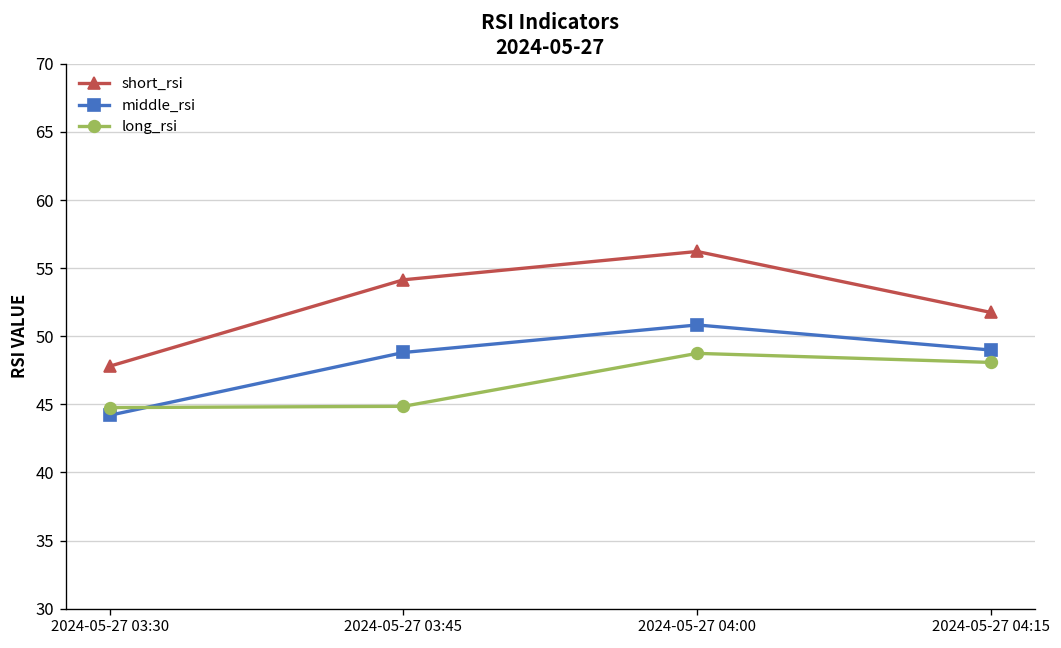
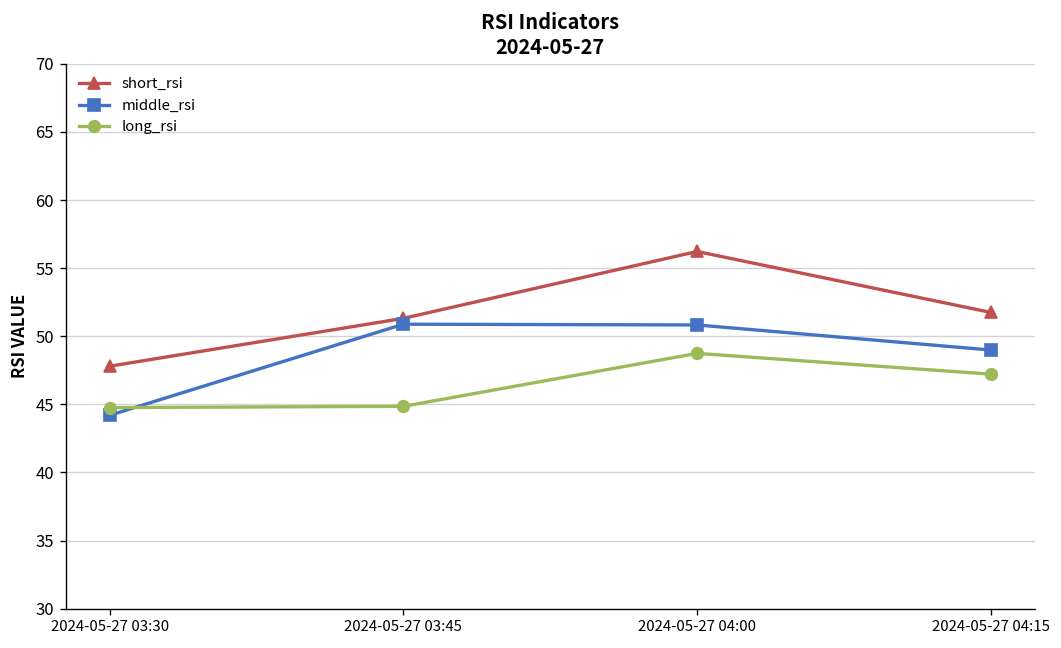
  {
    "short_rsi": {
      "2024-05-27 03:30": 47.8,
-     "2024-05-27 03:45": 54.1,
+     "2024-05-27 03:45": 51.3,
      "2024-05-27 04:00": 56.2,
      "2024-05-27 04:15": 51.7
    },
    "middle_rsi": {
      "2024-05-27 03:30": 44.2,
-     "2024-05-27 03:45": 48.8,
+     "2024-05-27 03:45": 50.9,
      "2024-05-27 04:00": 50.8,
      "2024-05-27 04:15": 49.0
    },
    "long_rsi": {
      "2024-05-27 03:30": 44.8,
      "2024-05-27 03:45": 44.9,
      "2024-05-27 04:00": 48.7,
-     "2024-05-27 04:15": 48.1
+     "2024-05-27 04:15": 47.2
    }
  }
